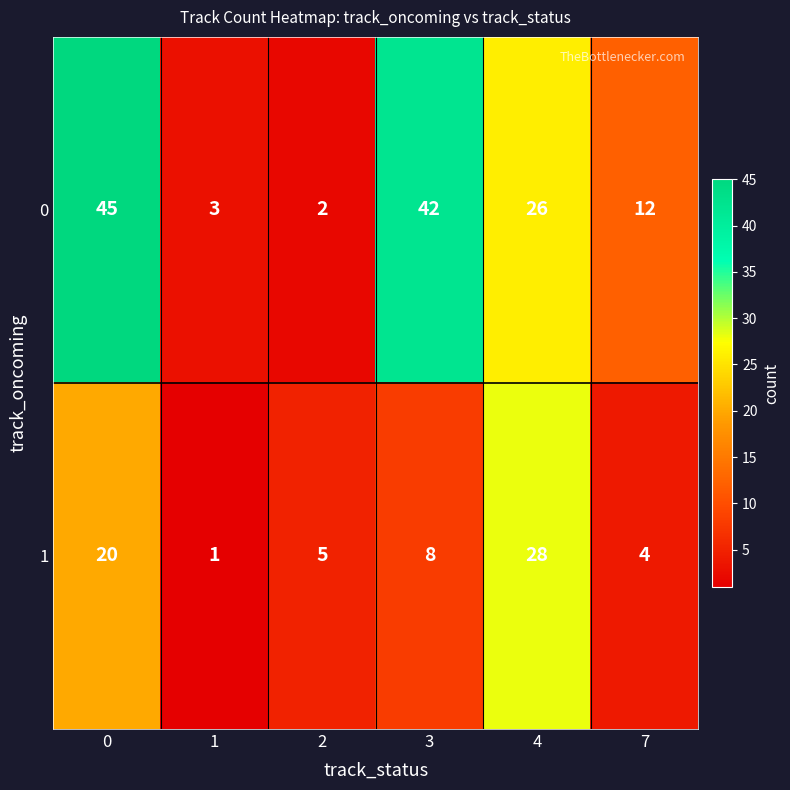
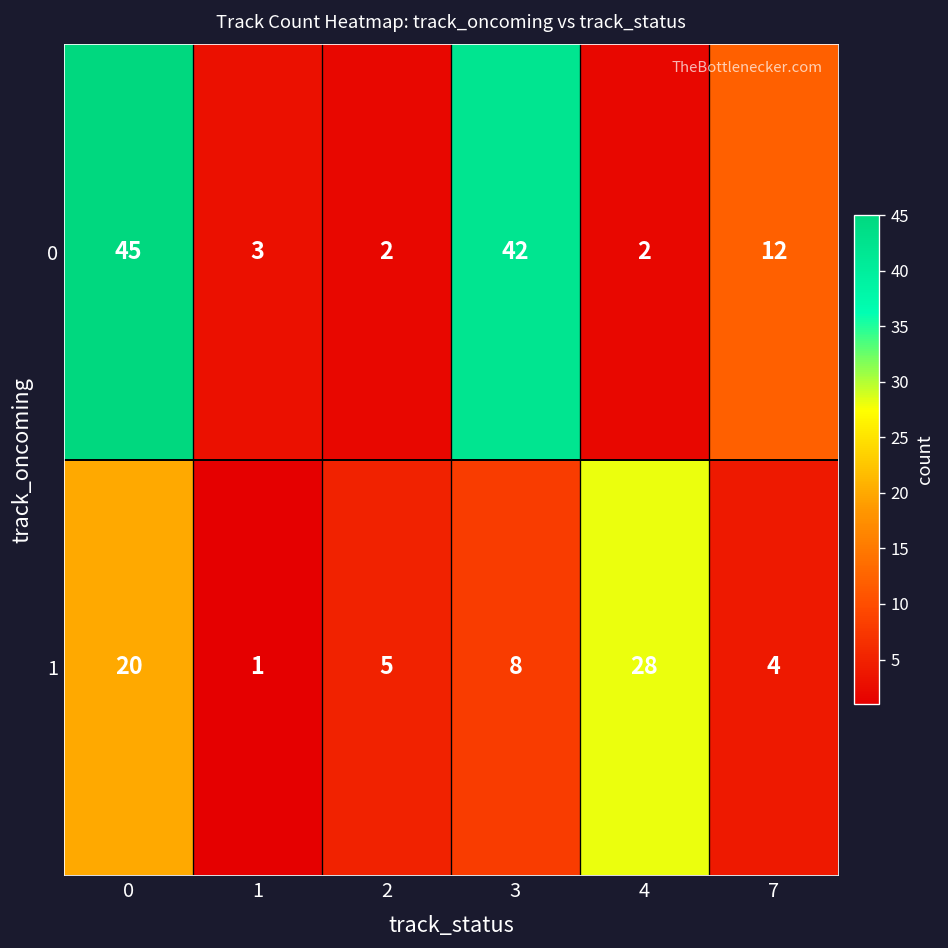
  {
    "0": {
      "0": 45,
      "1": 3,
      "2": 2,
      "3": 42,
-     "4": 26
+     "4": 2
    },
    "1": {
      "0": 20,
      "1": 1,
      "2": 5,
      "3": 8,
      "4": 28,
      "7": 4
    }
  }
